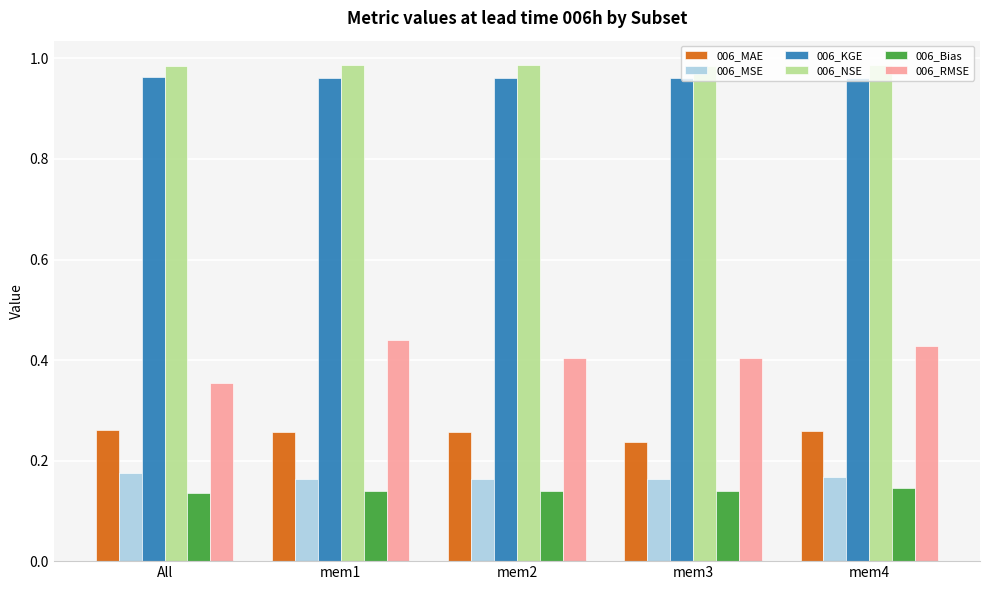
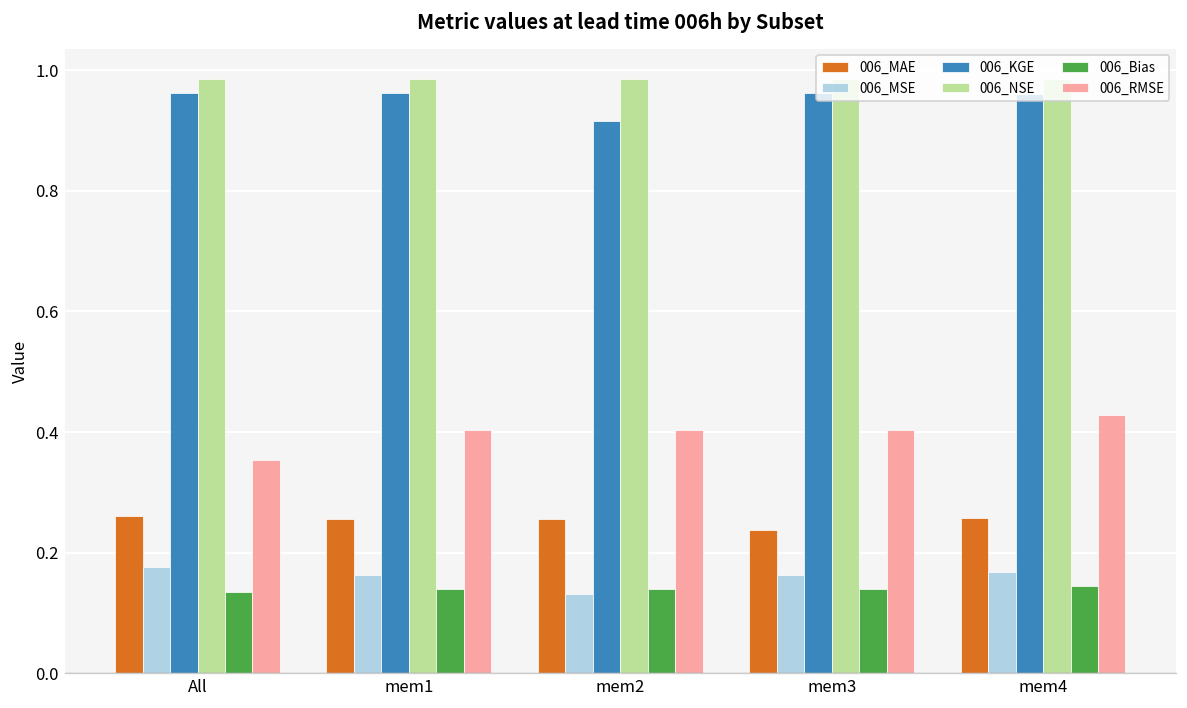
  {
    "006_MAE": {
      "All": 0.26,
      "mem1": 0.26,
      "mem2": 0.26,
      "mem3": 0.24,
      "mem4": 0.26
    },
    "006_MSE": {
      "All": 0.18,
      "mem1": 0.16,
-     "mem2": 0.16,
+     "mem2": 0.13,
      "mem3": 0.16,
      "mem4": 0.17
    },
    "006_KGE": {
      "All": 0.96,
      "mem1": 0.96,
-     "mem2": 0.96
+     "mem2": 0.92
    },
    "006_NSE": {
      "All": 0.98,
      "mem1": 0.99,
      "mem2": 0.99
    },
    "006_Bias": {
      "All": 0.14,
      "mem1": 0.14,
      "mem2": 0.14,
      "mem3": 0.14,
      "mem4": 0.15
    },
    "006_RMSE": {
      "All": 0.35,
-     "mem1": 0.44,
+     "mem1": 0.40,
      "mem2": 0.40,
      "mem3": 0.40,
      "mem4": 0.43
    }
  }
